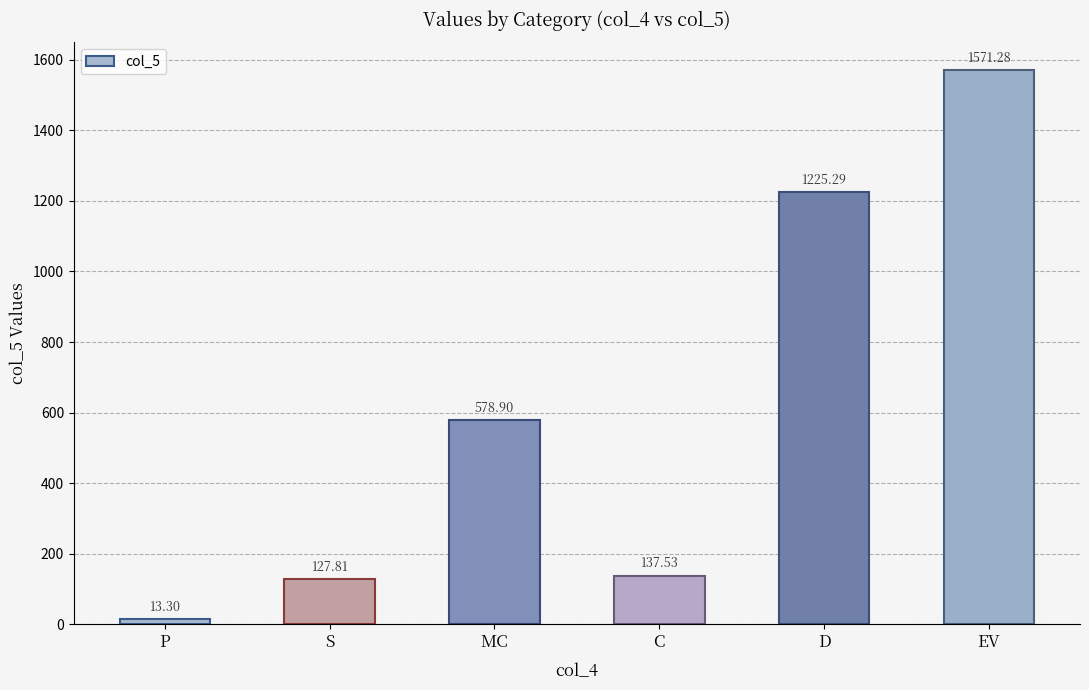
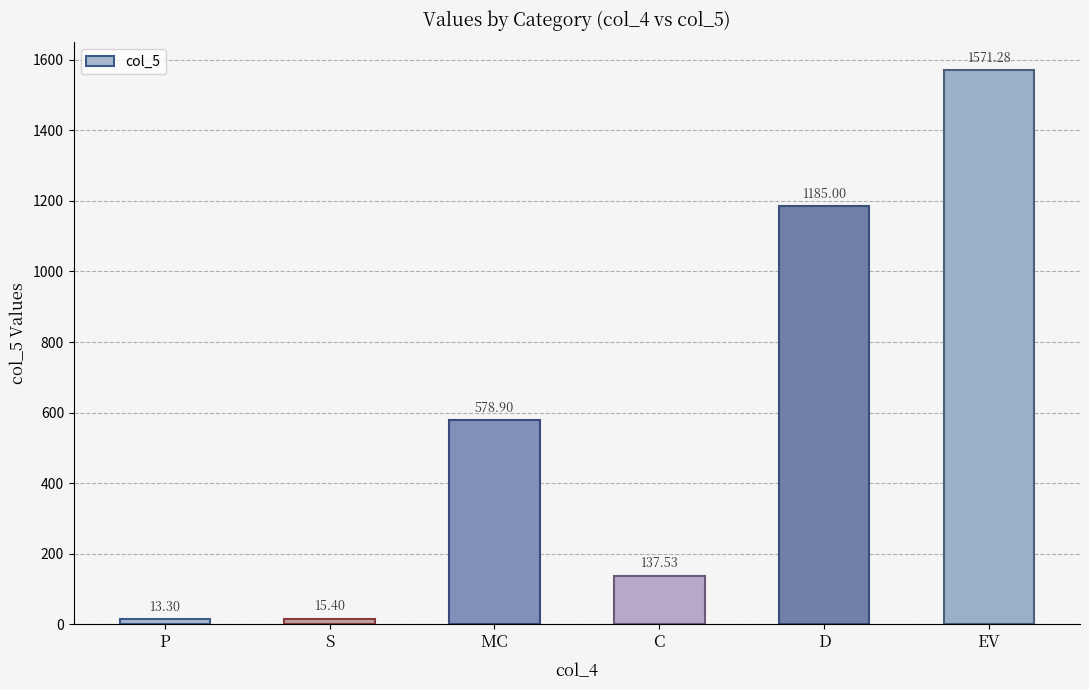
  {
    "P": 13.30,
-   "S": 127.81,
+   "S": 15.40,
    "MC": 578.90,
    "C": 137.53,
-   "D": 1225.29,
+   "D": 1185.00,
    "EV": 1571.28
  }
